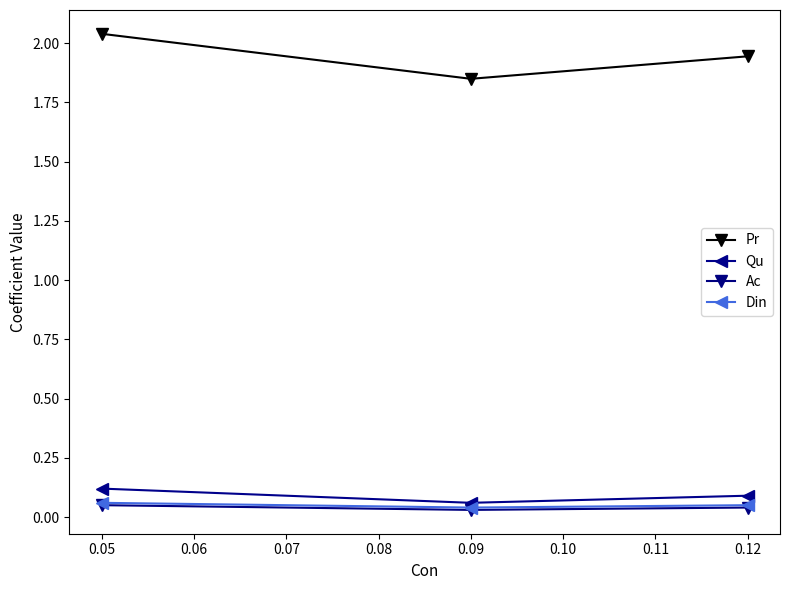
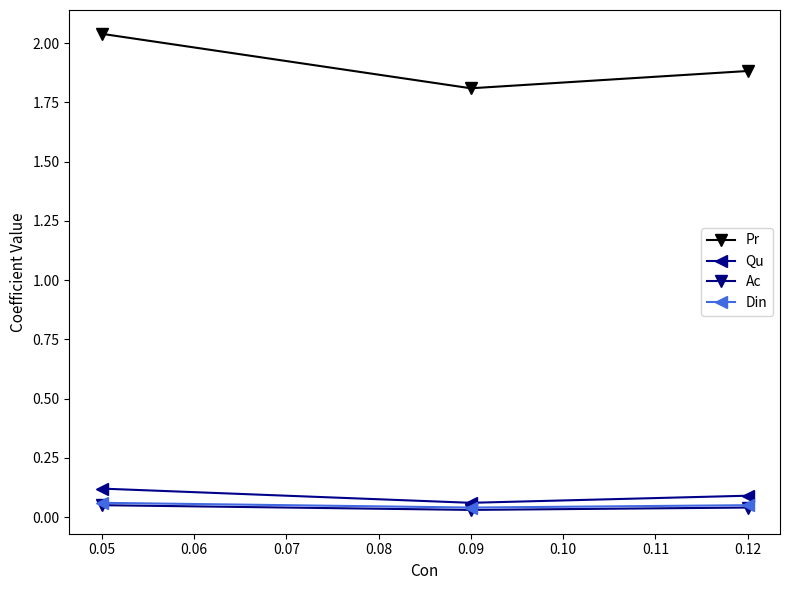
  {
    "Pr": {
      "0.05": 2.04,
-     "0.09": 1.85,
-     "0.12": 1.95
+     "0.09": 1.81,
+     "0.12": 1.88
    }
  }
